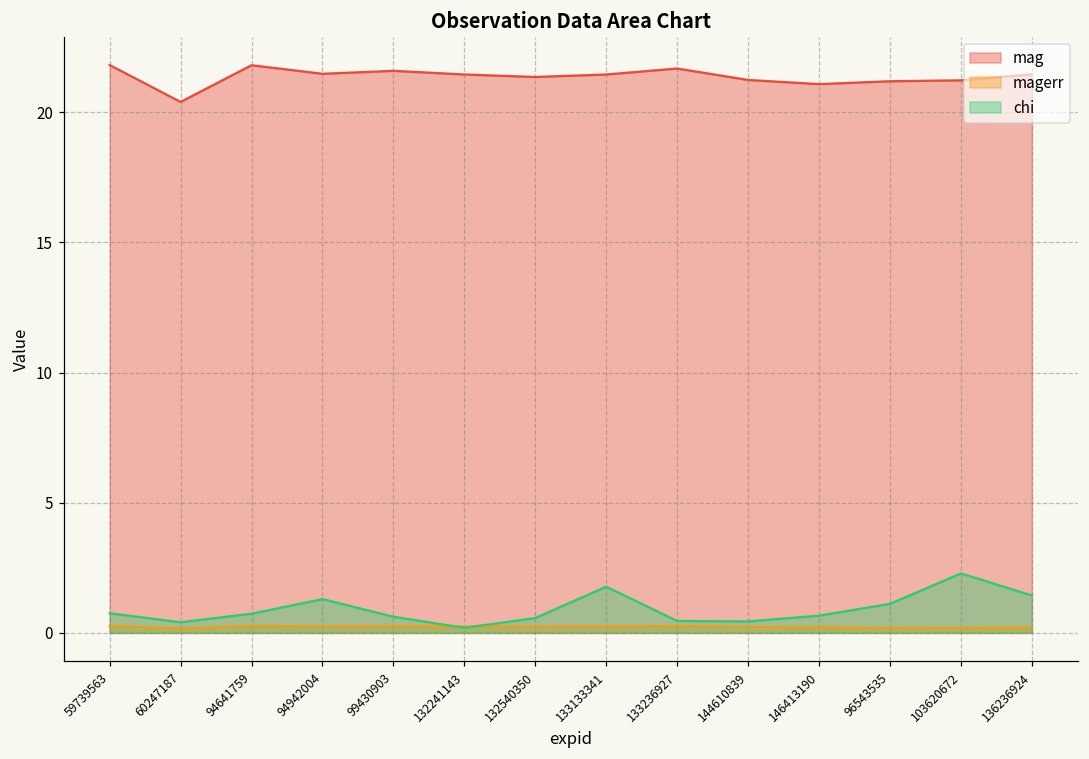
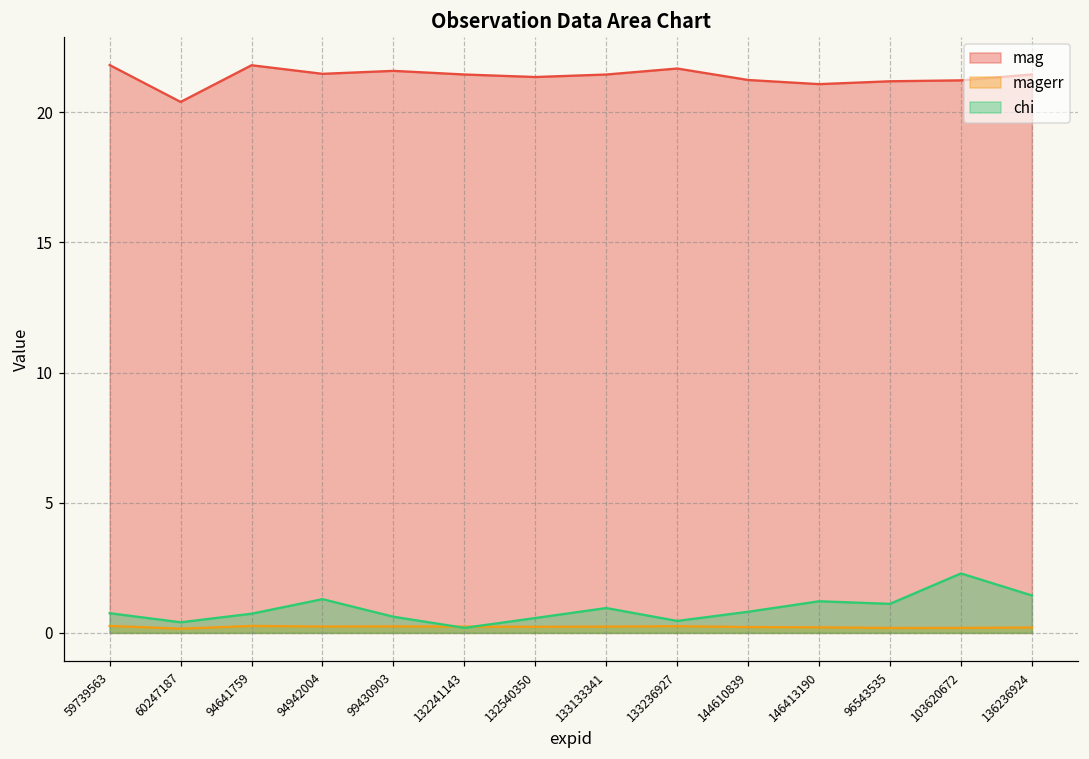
  {
    "chi": {
      "59739563": 0.8,
      "60247187": 0.4,
      "94641759": 0.7,
      "94942004": 1.3,
      "99430903": 0.6,
      "132540350": 0.6,
-     "133133341": 1.8,
+     "133133341": 1.0,
      "133236927": 0.5,
-     "144610839": 0.4,
-     "146413190": 0.7,
+     "144610839": 0.8,
+     "146413190": 1.2,
      "96543535": 1.1,
      "103620672": 2.3,
      "136236924": 1.4
    }
  }
